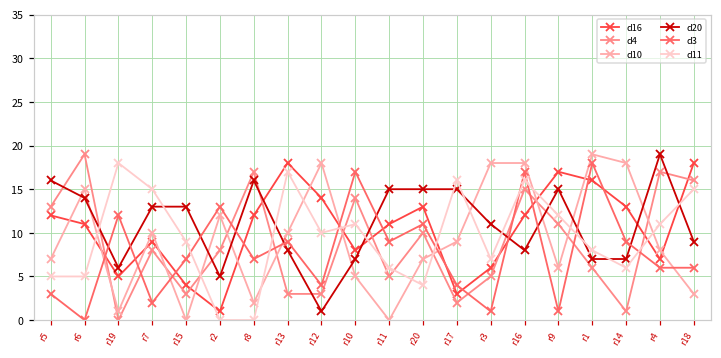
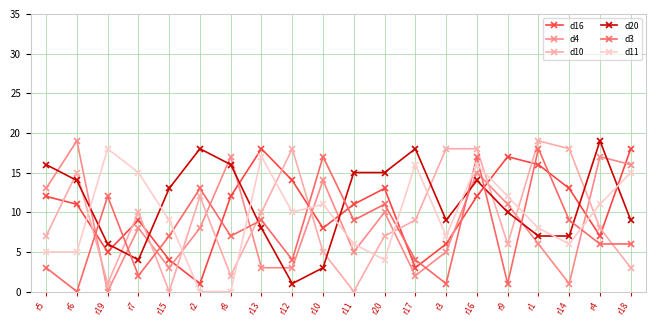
  {
    "d20": {
      "r5": 16,
      "r6": 14,
      "r19": 6,
-     "r7": 13,
+     "r7": 4,
      "r15": 13,
-     "r2": 5,
+     "r2": 18,
      "r8": 16,
      "r13": 8,
      "r12": 1,
-     "r10": 7,
+     "r10": 3,
      "r11": 15,
      "r20": 15,
-     "r17": 15,
-     "r3": 11,
-     "r16": 8,
-     "r9": 15,
+     "r17": 18,
+     "r3": 9,
+     "r16": 14,
+     "r9": 10,
      "r1": 7,
      "r14": 7,
      "r4": 19,
      "r18": 9
    }
  }
